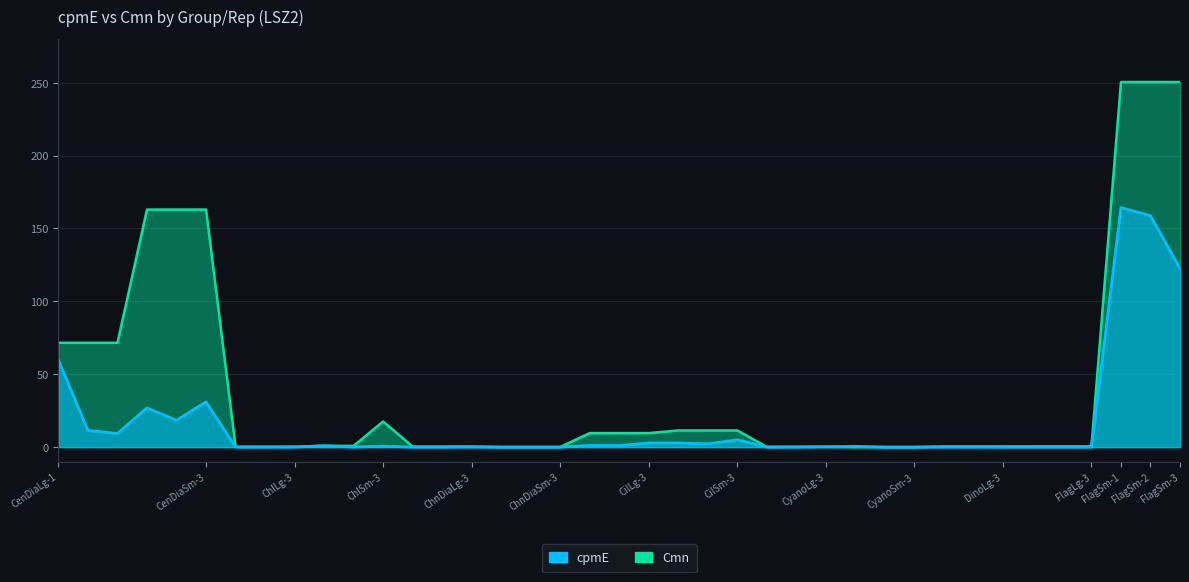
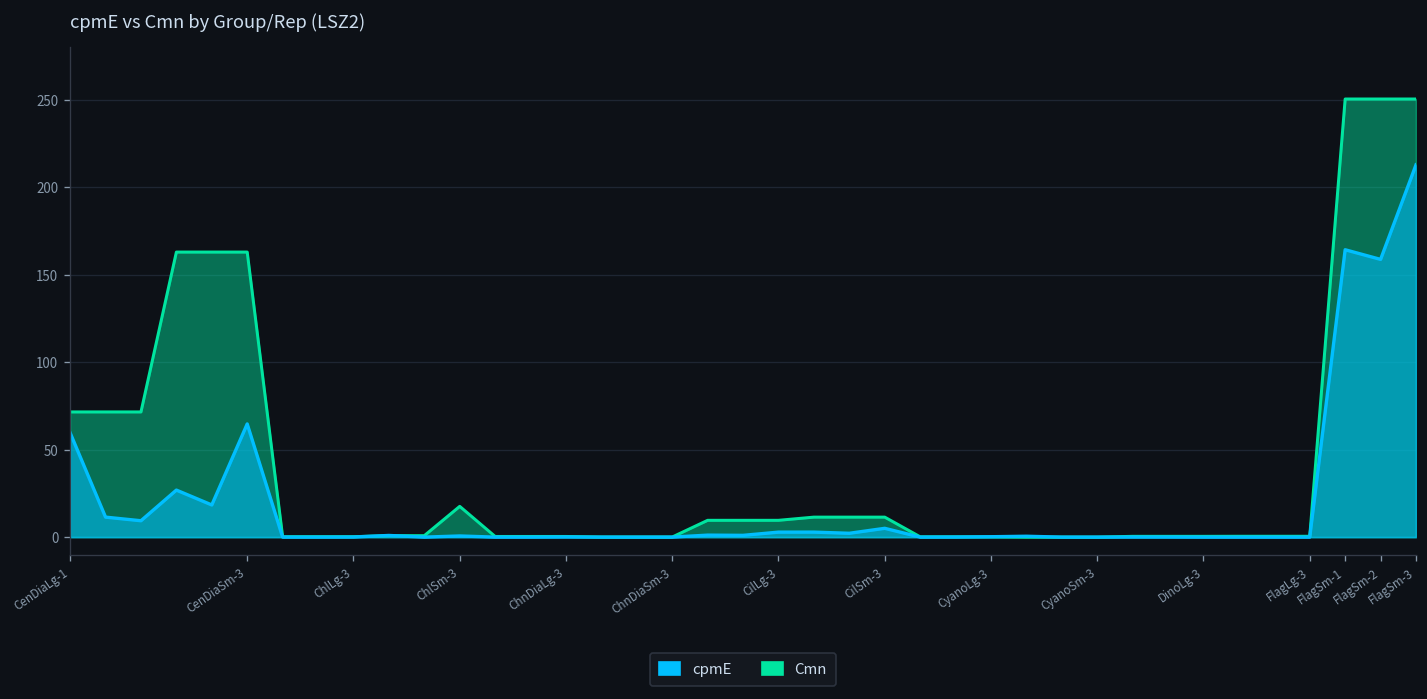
  {
    "Cmn": {
      "CenDiaLg-1": 72,
      "CenDiaSm-3": 163,
      "ChlSm-3": 18,
      "CilLg-3": 10,
      "CilSm-3": 11,
      "FlagSm-1": 250,
      "FlagSm-2": 250,
      "FlagSm-3": 250
    },
    "cpmE": {
      "CenDiaLg-1": 60,
-     "CenDiaSm-3": 31,
+     "CenDiaSm-3": 65,
      "ChlSm-3": 1,
      "CilLg-3": 3,
      "CilSm-3": 5,
      "FlagSm-1": 164,
      "FlagSm-2": 159,
-     "FlagSm-3": 123
+     "FlagSm-3": 213
    }
  }
